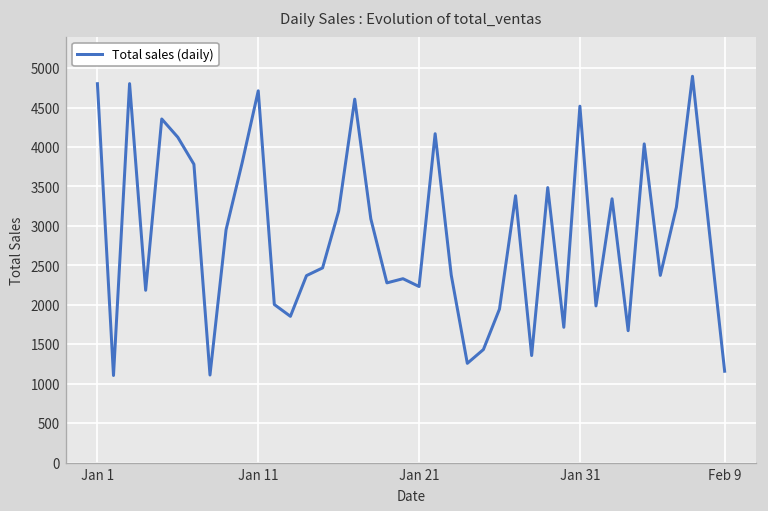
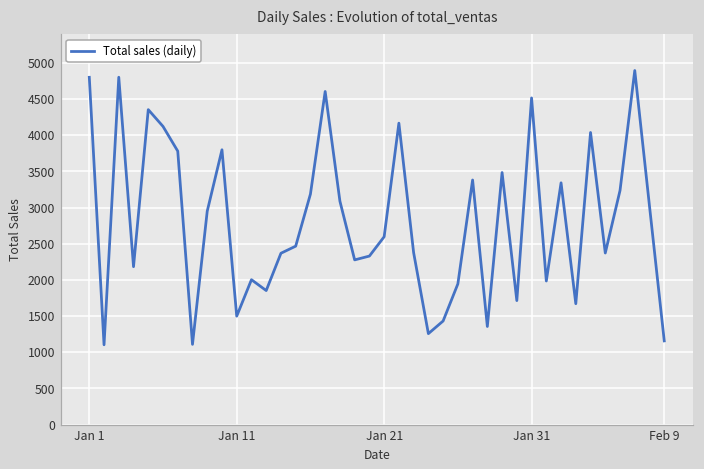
  {
    "Jan 1": 4800,
-   "Jan 11": 4700,
-   "Jan 21": 2200,
+   "Jan 11": 1500,
+   "Jan 21": 2600,
    "Jan 31": 4500,
    "Feb 9": 1200
  }
